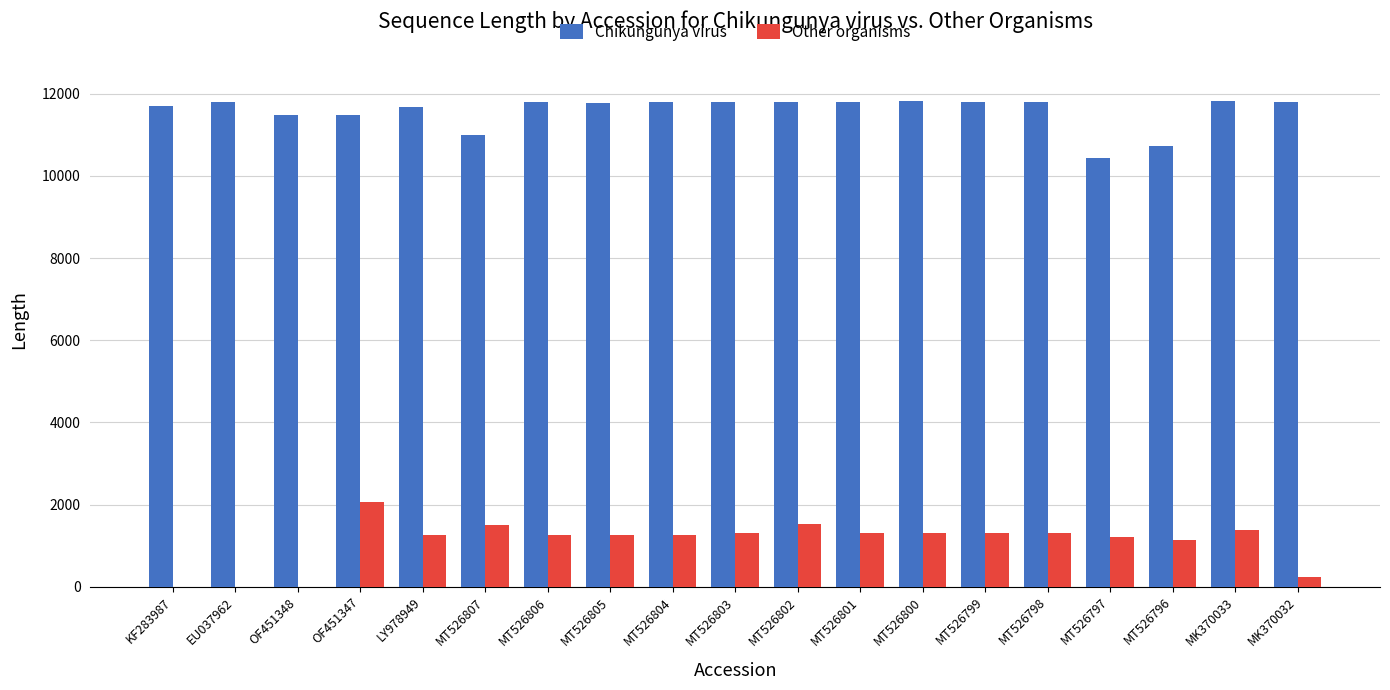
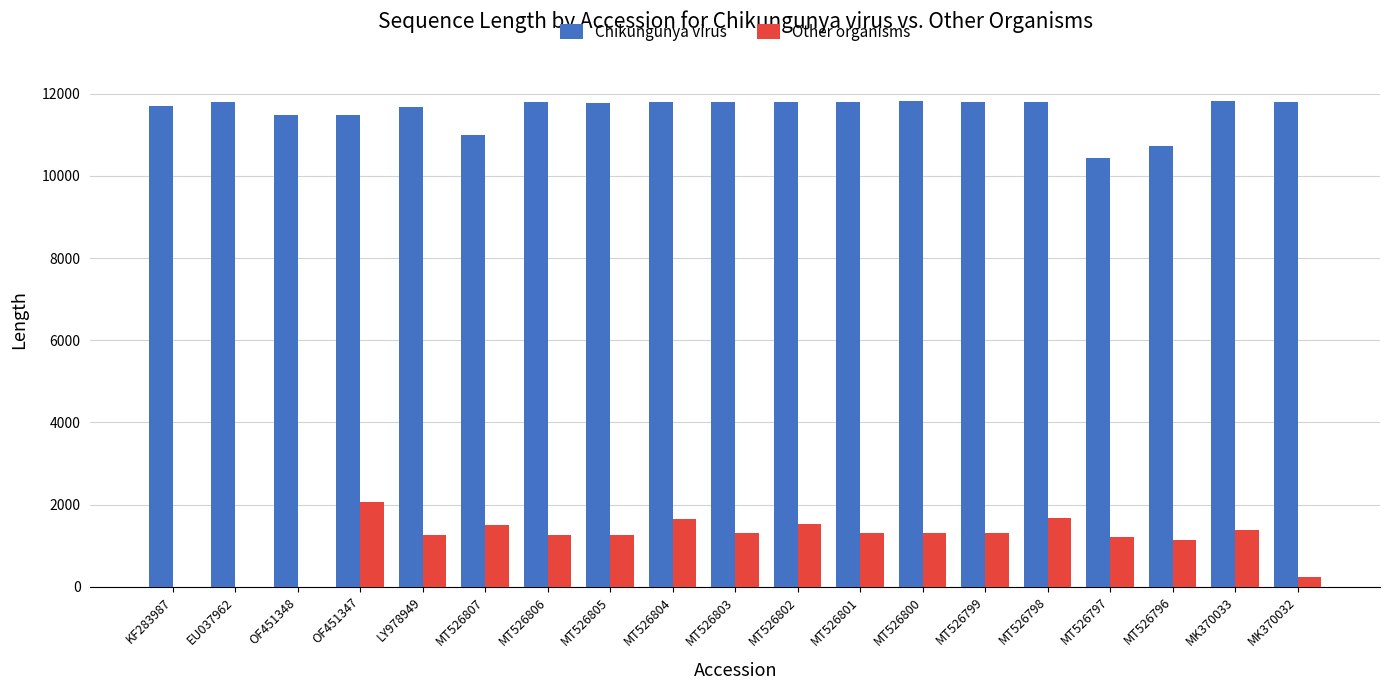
  {
    "Chikungunya virus": {
      "KF283987": 11700,
      "EU037962": 11800,
      "OF451348": 11500,
      "OF451347": 11500,
      "LY978949": 11700,
      "MT526807": 11000,
      "MT526806": 11800,
      "MT526805": 11800,
      "MT526804": 11800,
      "MT526803": 11800,
      "MT526802": 11800,
      "MT526801": 11800,
      "MT526800": 11800,
      "MT526799": 11800,
      "MT526798": 11800,
      "MT526797": 10400,
      "MT526796": 10700,
      "MK370033": 11800,
      "MK370032": 11800
    },
    "Other organisms": {
      "OF451347": 2100,
      "LY978949": 1300,
      "MT526807": 1500,
      "MT526806": 1300,
      "MT526805": 1300,
-     "MT526804": 1300,
+     "MT526804": 1700,
      "MT526803": 1300,
      "MT526802": 1500,
      "MT526801": 1300,
      "MT526800": 1300,
      "MT526799": 1300,
-     "MT526798": 1300,
+     "MT526798": 1700,
      "MT526797": 1200,
      "MT526796": 1100,
      "MK370033": 1400,
      "MK370032": 200
    }
  }
